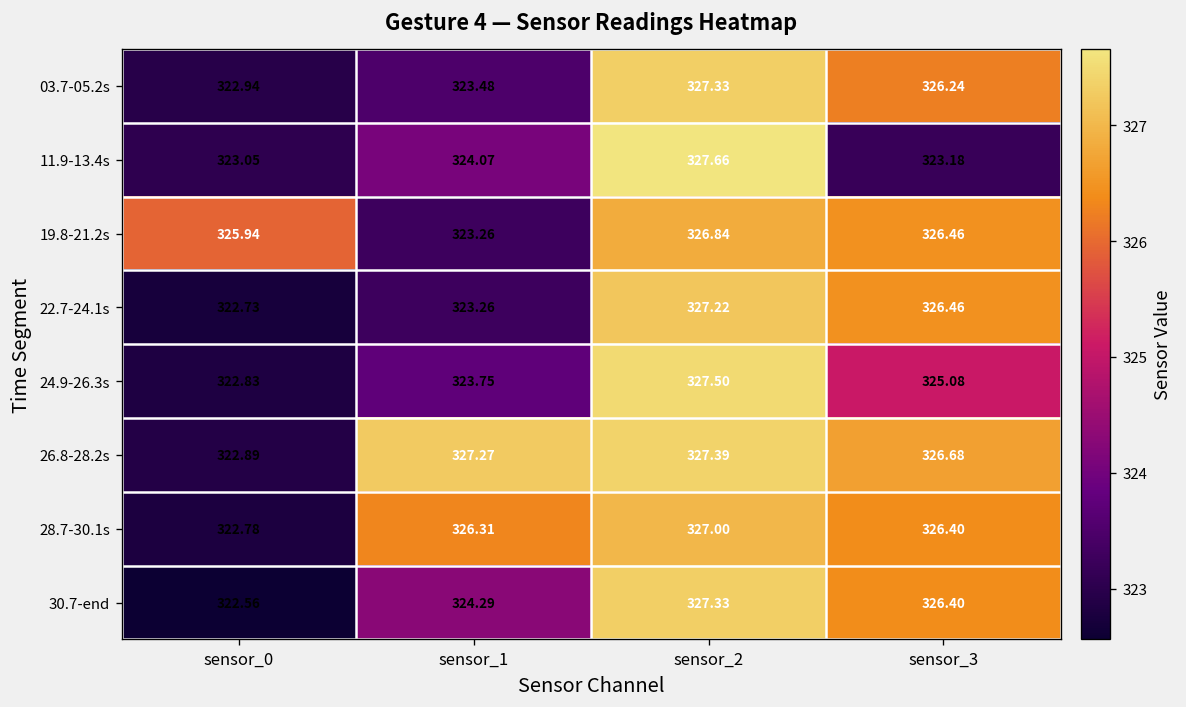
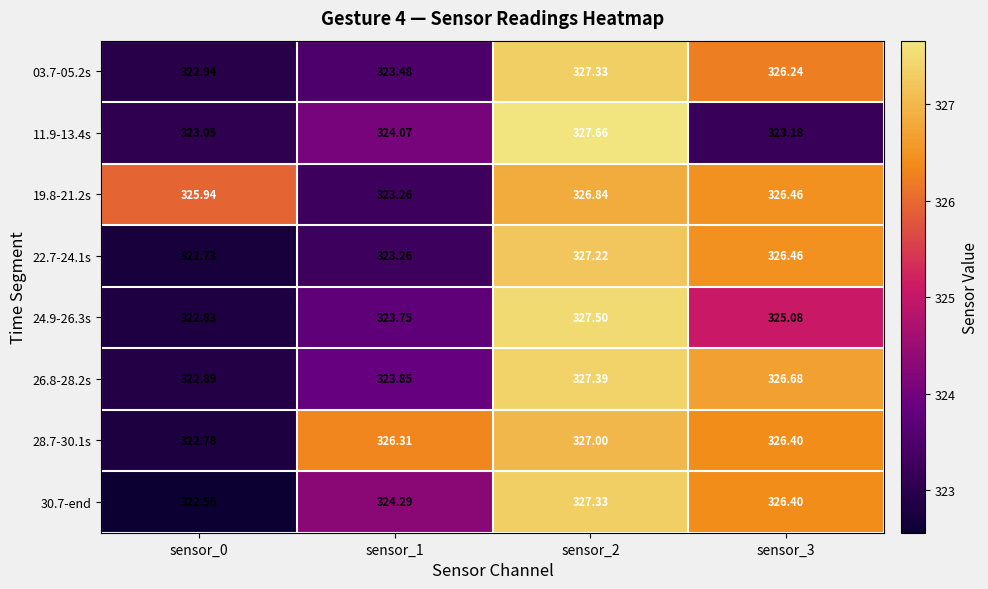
  {
    "03.7-05.2s": {
      "sensor_0": 322.94,
      "sensor_1": 323.48,
      "sensor_2": 327.33,
      "sensor_3": 326.24
    },
    "11.9-13.4s": {
      "sensor_0": 323.05,
      "sensor_1": 324.07,
      "sensor_2": 327.66,
      "sensor_3": 323.18
    },
    "19.8-21.2s": {
      "sensor_0": 325.94,
      "sensor_1": 323.26,
      "sensor_2": 326.84,
      "sensor_3": 326.46
    },
    "22.7-24.1s": {
      "sensor_0": 322.73,
      "sensor_1": 323.26,
      "sensor_2": 327.22,
      "sensor_3": 326.46
    },
    "24.9-26.3s": {
      "sensor_0": 322.83,
      "sensor_1": 323.75,
      "sensor_2": 327.50,
      "sensor_3": 325.08
    },
    "26.8-28.2s": {
      "sensor_0": 322.89,
-     "sensor_1": 327.27,
+     "sensor_1": 323.85,
      "sensor_2": 327.39,
      "sensor_3": 326.68
    },
    "28.7-30.1s": {
      "sensor_0": 322.78,
      "sensor_1": 326.31,
      "sensor_2": 327.00,
      "sensor_3": 326.40
    },
    "30.7-end": {
      "sensor_0": 322.56,
      "sensor_1": 324.29,
      "sensor_2": 327.33,
      "sensor_3": 326.40
    }
  }
